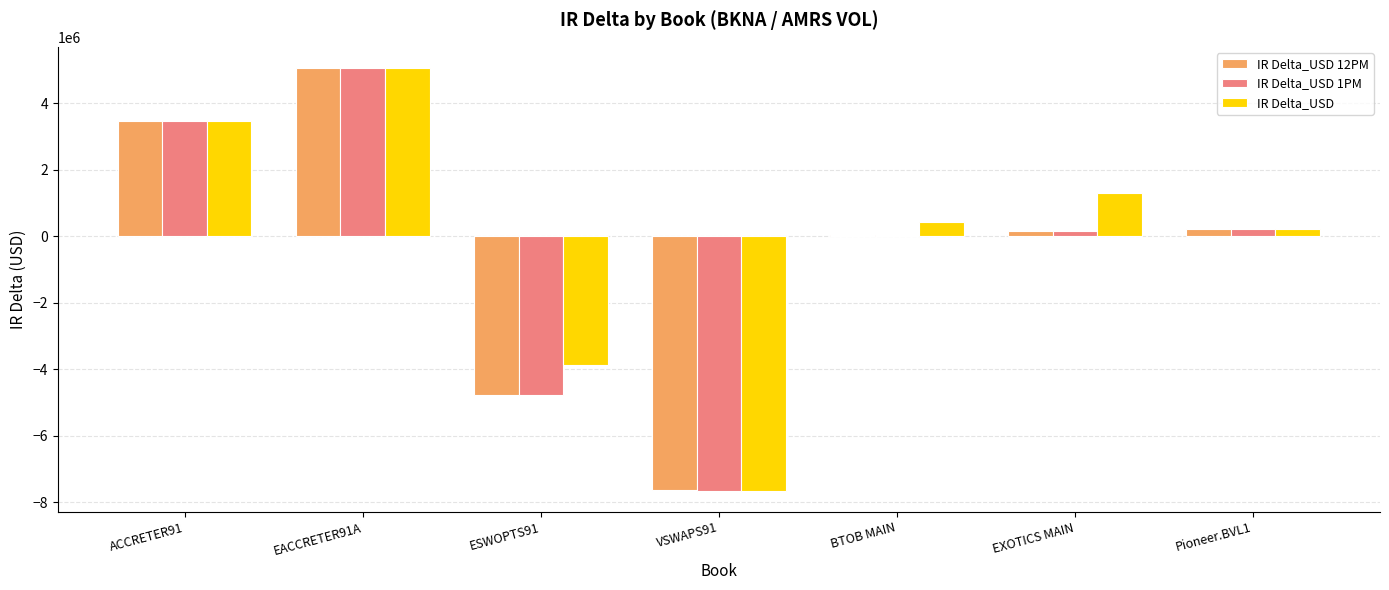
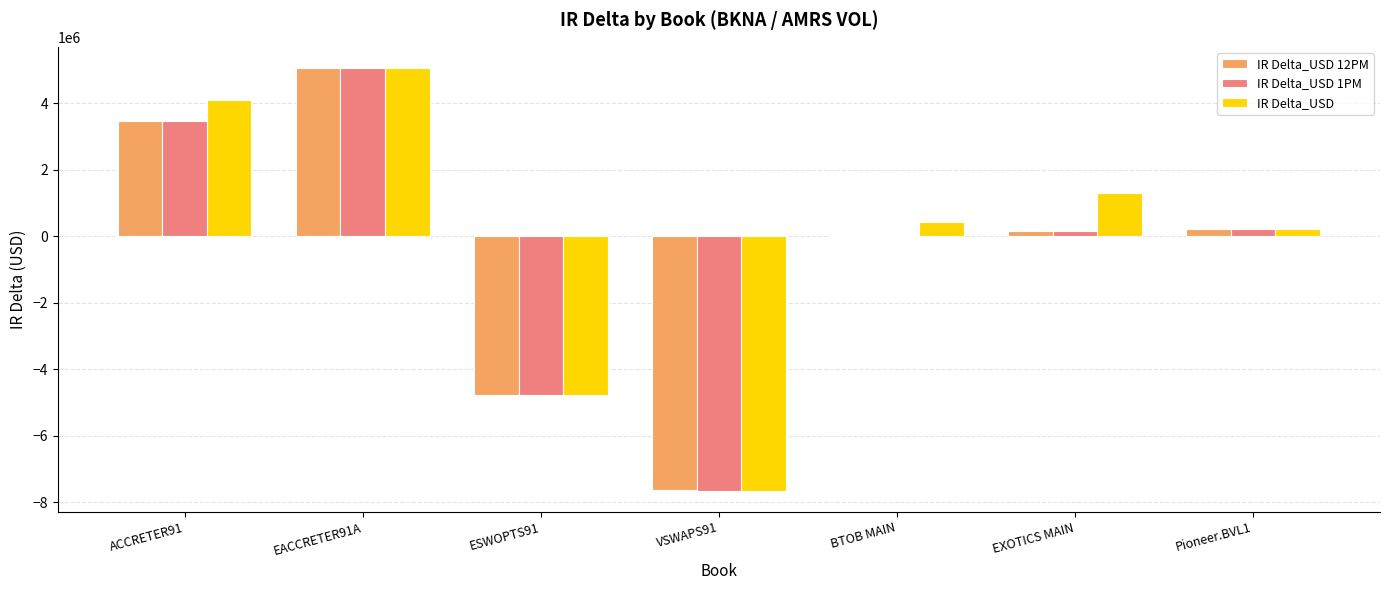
  {
    "IR Delta_USD": {
-     "ACCRETER91": 3500000,
+     "ACCRETER91": 4100000,
      "EACCRETER91A": 5100000,
-     "ESWOPTS91": -3900000,
+     "ESWOPTS91": -4800000,
      "VSWAPS91": -7600000,
      "BTOB MAIN": 400000,
      "EXOTICS MAIN": 1300000,
      "Pioneer.BVL1": 200000
    }
  }
